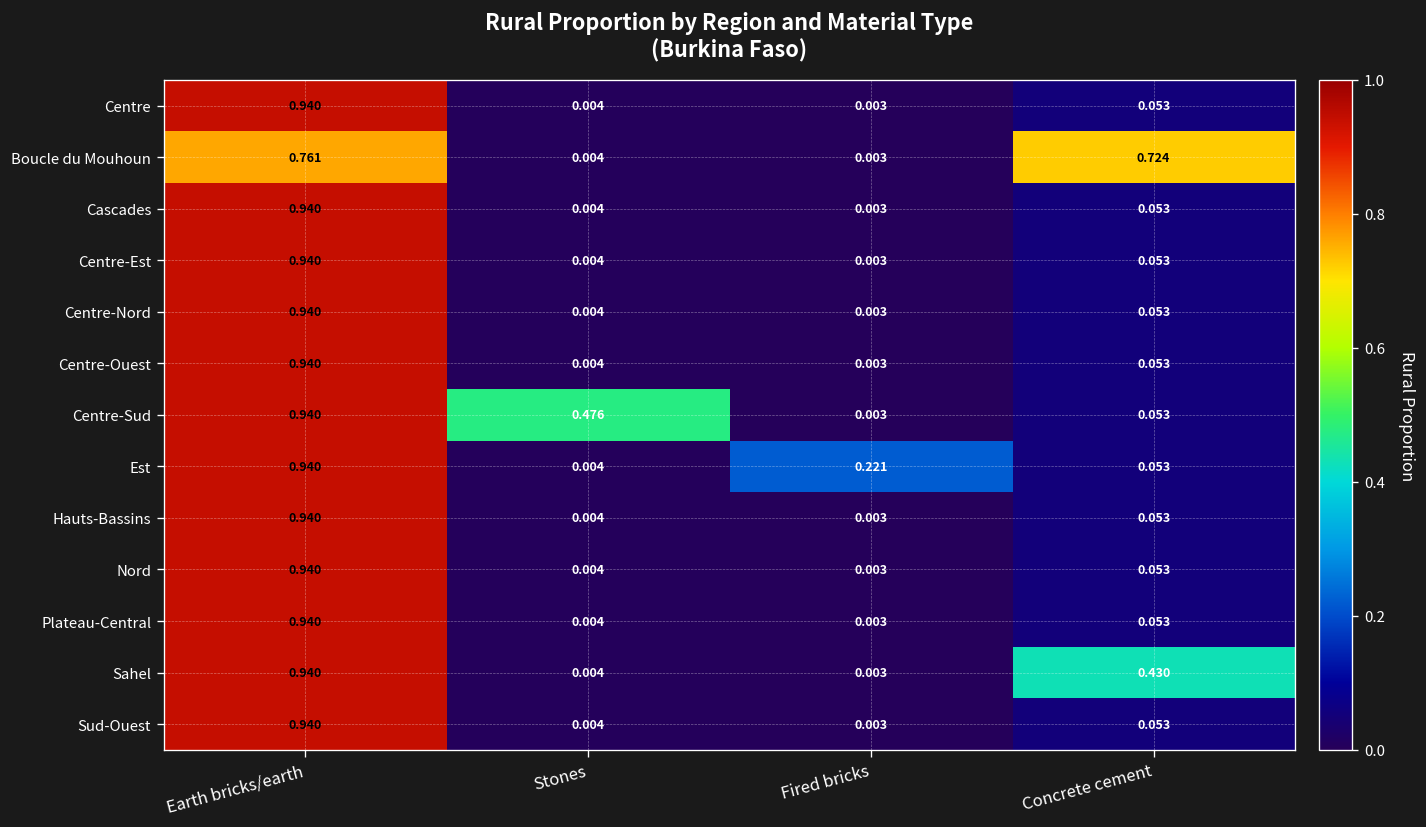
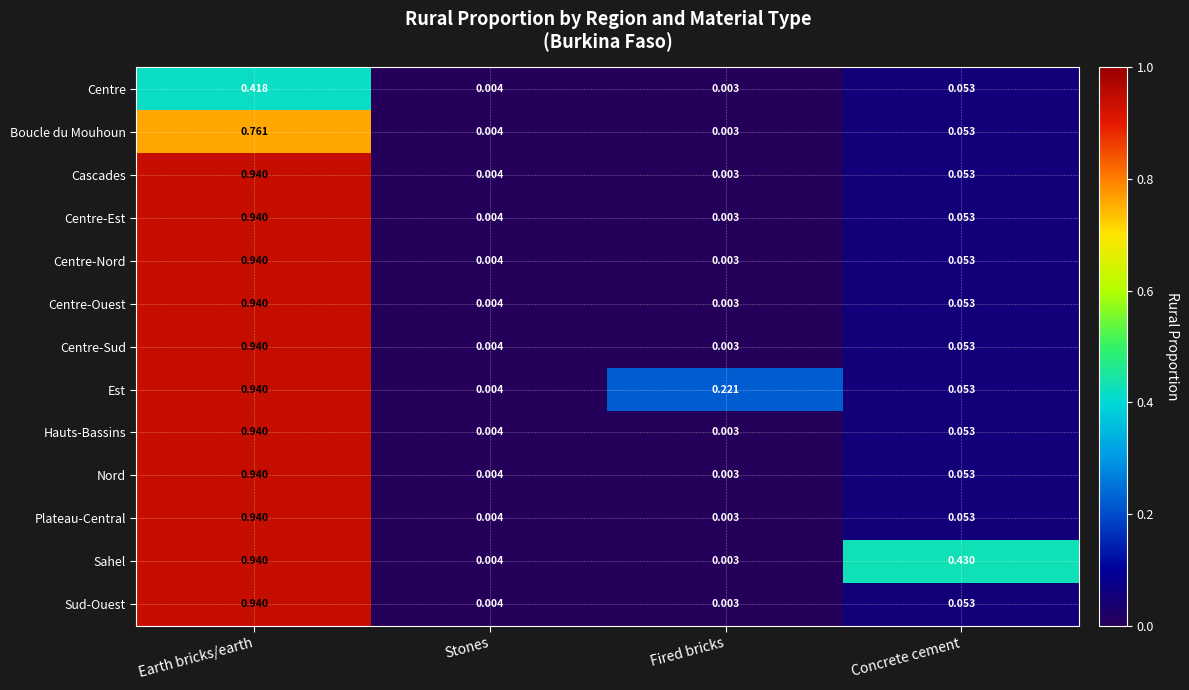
  {
    "Centre": {
-     "Earth bricks/earth": 0.940,
+     "Earth bricks/earth": 0.418,
      "Stones": 0.004,
      "Fired bricks": 0.003,
      "Concrete cement": 0.053
    },
    "Boucle du Mouhoun": {
      "Earth bricks/earth": 0.761,
      "Stones": 0.004,
      "Fired bricks": 0.003,
-     "Concrete cement": 0.724
+     "Concrete cement": 0.053
    },
    "Cascades": {
      "Earth bricks/earth": 0.940,
      "Stones": 0.004,
      "Fired bricks": 0.003,
      "Concrete cement": 0.053
    },
    "Centre-Est": {
      "Earth bricks/earth": 0.940,
      "Stones": 0.004,
      "Fired bricks": 0.003,
      "Concrete cement": 0.053
    },
    "Centre-Nord": {
      "Earth bricks/earth": 0.940,
      "Stones": 0.004,
      "Fired bricks": 0.003,
      "Concrete cement": 0.053
    },
    "Centre-Ouest": {
      "Earth bricks/earth": 0.940,
      "Stones": 0.004,
      "Fired bricks": 0.003,
      "Concrete cement": 0.053
    },
    "Centre-Sud": {
      "Earth bricks/earth": 0.940,
-     "Stones": 0.476,
+     "Stones": 0.004,
      "Fired bricks": 0.003,
      "Concrete cement": 0.053
    },
    "Est": {
      "Earth bricks/earth": 0.940,
      "Stones": 0.004,
      "Fired bricks": 0.221,
      "Concrete cement": 0.053
    },
    "Hauts-Bassins": {
      "Earth bricks/earth": 0.940,
      "Stones": 0.004,
      "Fired bricks": 0.003,
      "Concrete cement": 0.053
    },
    "Nord": {
      "Earth bricks/earth": 0.940,
      "Stones": 0.004,
      "Fired bricks": 0.003,
      "Concrete cement": 0.053
    },
    "Plateau-Central": {
      "Earth bricks/earth": 0.940,
      "Stones": 0.004,
      "Fired bricks": 0.003,
      "Concrete cement": 0.053
    },
    "Sahel": {
      "Earth bricks/earth": 0.940,
      "Stones": 0.004,
      "Fired bricks": 0.003,
      "Concrete cement": 0.430
    },
    "Sud-Ouest": {
      "Earth bricks/earth": 0.940,
      "Stones": 0.004,
      "Fired bricks": 0.003,
      "Concrete cement": 0.053
    }
  }
